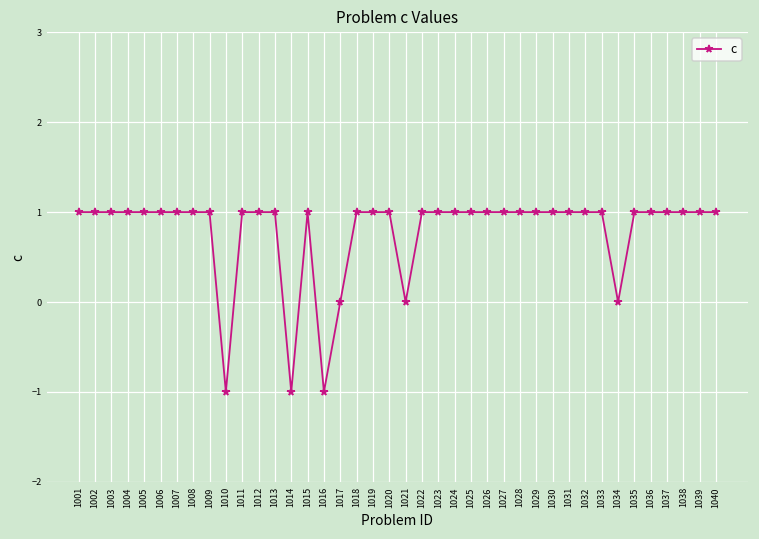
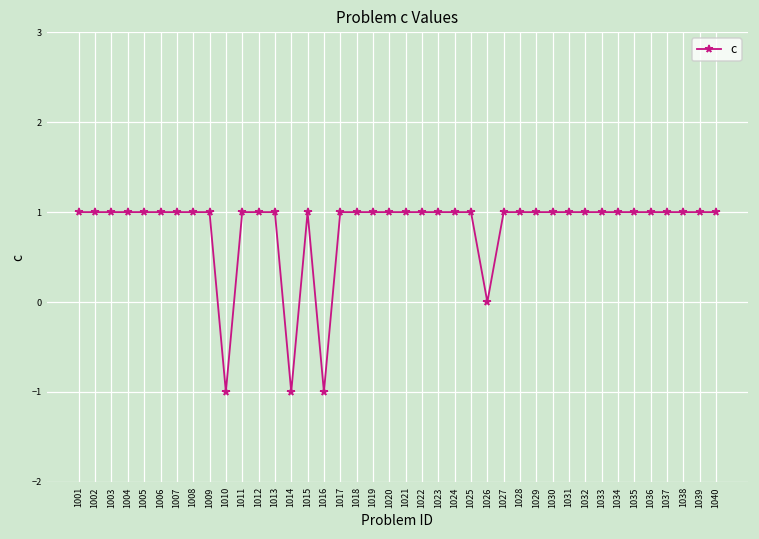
  {
    "1001": 1,
    "1002": 1,
    "1003": 1,
    "1004": 1,
    "1005": 1,
    "1006": 1,
    "1007": 1,
    "1008": 1,
    "1009": 1,
    "1010": -1,
    "1011": 1,
    "1012": 1,
    "1013": 1,
    "1014": -1,
    "1015": 1,
    "1016": -1,
-   "1017": 0,
+   "1017": 1,
    "1018": 1,
    "1019": 1,
    "1020": 1,
-   "1021": 0,
+   "1021": 1,
    "1022": 1,
    "1023": 1,
    "1024": 1,
    "1025": 1,
-   "1026": 1,
+   "1026": 0,
    "1027": 1,
    "1028": 1,
    "1029": 1,
    "1030": 1,
    "1031": 1,
    "1032": 1,
    "1033": 1,
-   "1034": 0,
+   "1034": 1,
    "1035": 1,
    "1036": 1,
    "1037": 1,
    "1038": 1,
    "1039": 1,
    "1040": 1
  }
